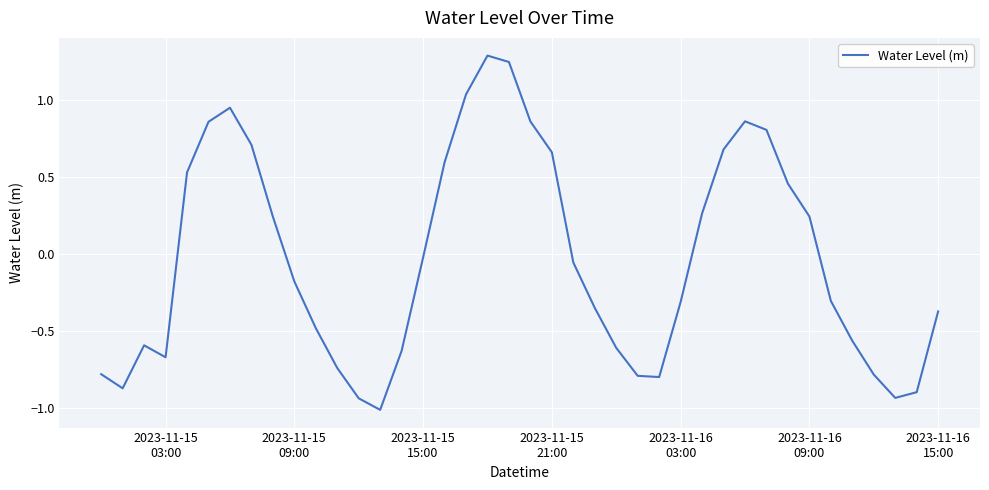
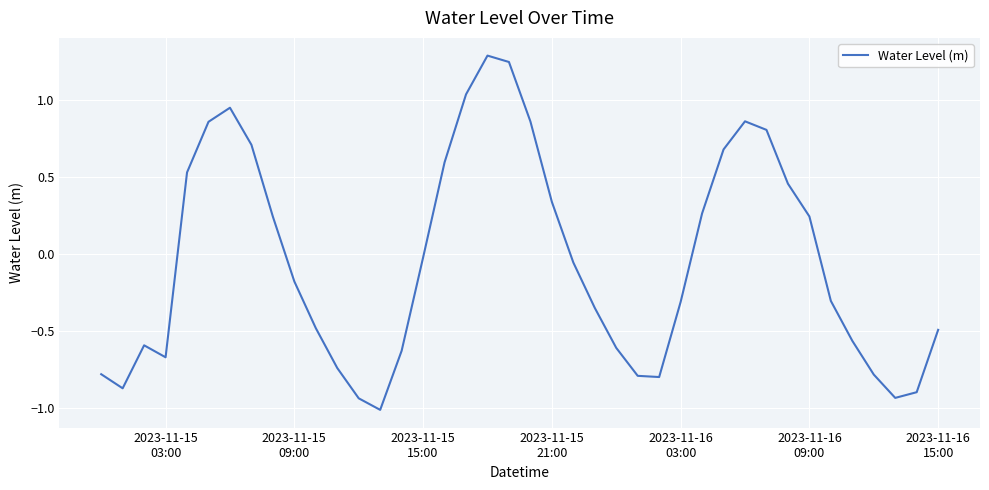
  {
    "2023-11-15 03:00": -0.67,
    "2023-11-15 09:00": -0.18,
    "2023-11-15 15:00": -0.02,
-   "2023-11-15 21:00": 0.66,
+   "2023-11-15 21:00": 0.34,
    "2023-11-16 03:00": -0.31,
    "2023-11-16 09:00": 0.24,
-   "2023-11-16 15:00": -0.37
+   "2023-11-16 15:00": -0.49
  }
